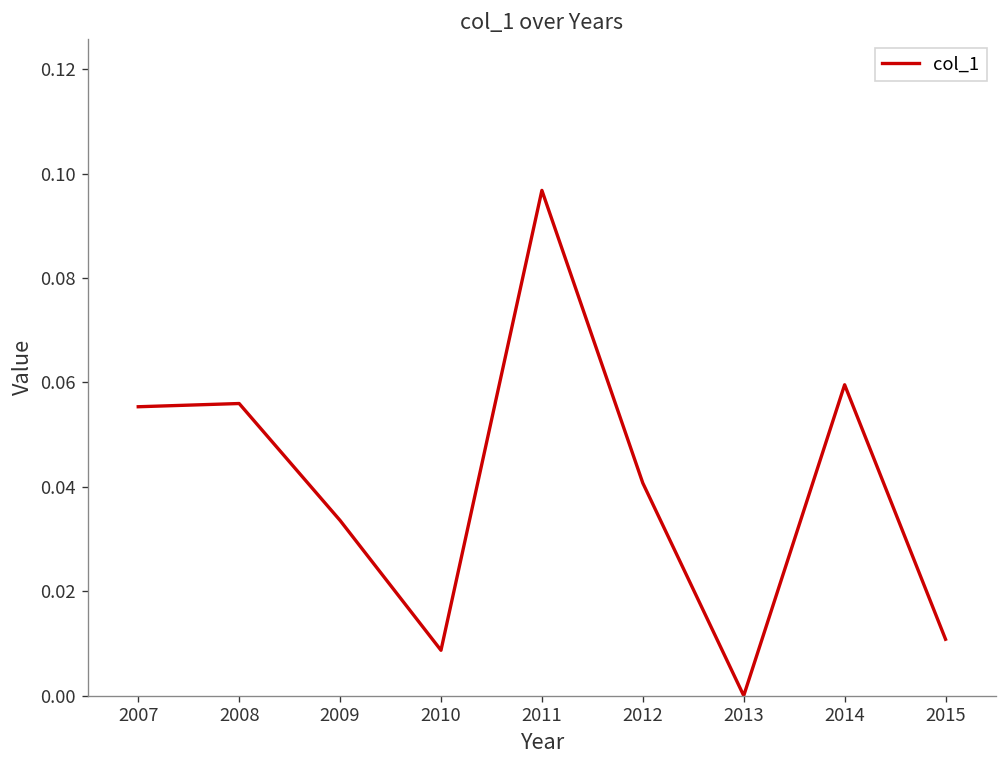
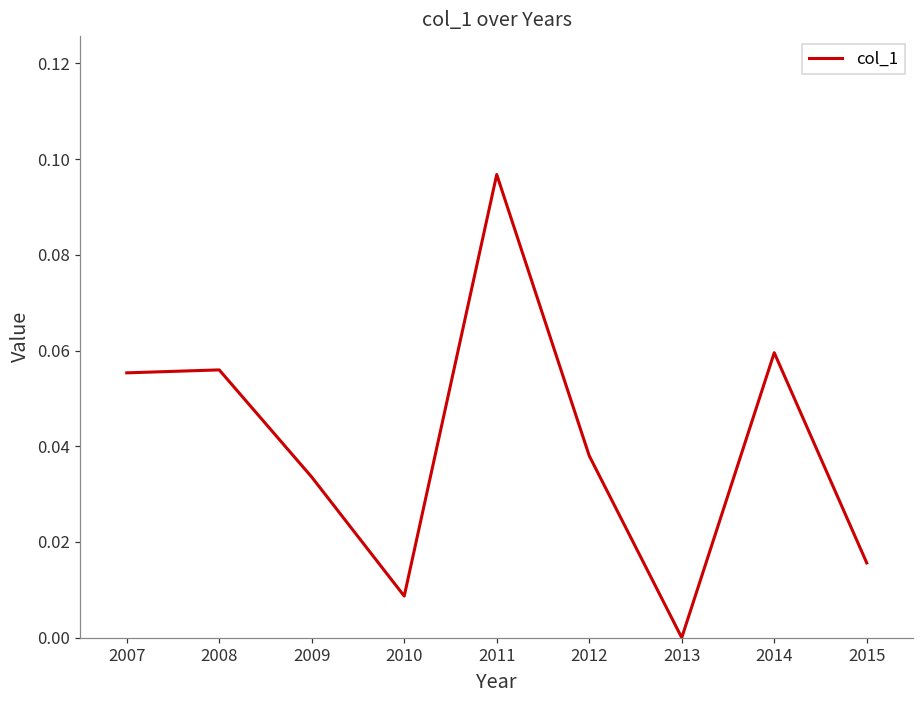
  {
    "2007": 0.055,
    "2008": 0.056,
    "2009": 0.034,
    "2010": 0.009,
    "2011": 0.097,
-   "2012": 0.041,
+   "2012": 0.038,
    "2013": 0.000,
    "2014": 0.060,
-   "2015": 0.011
+   "2015": 0.016
  }
